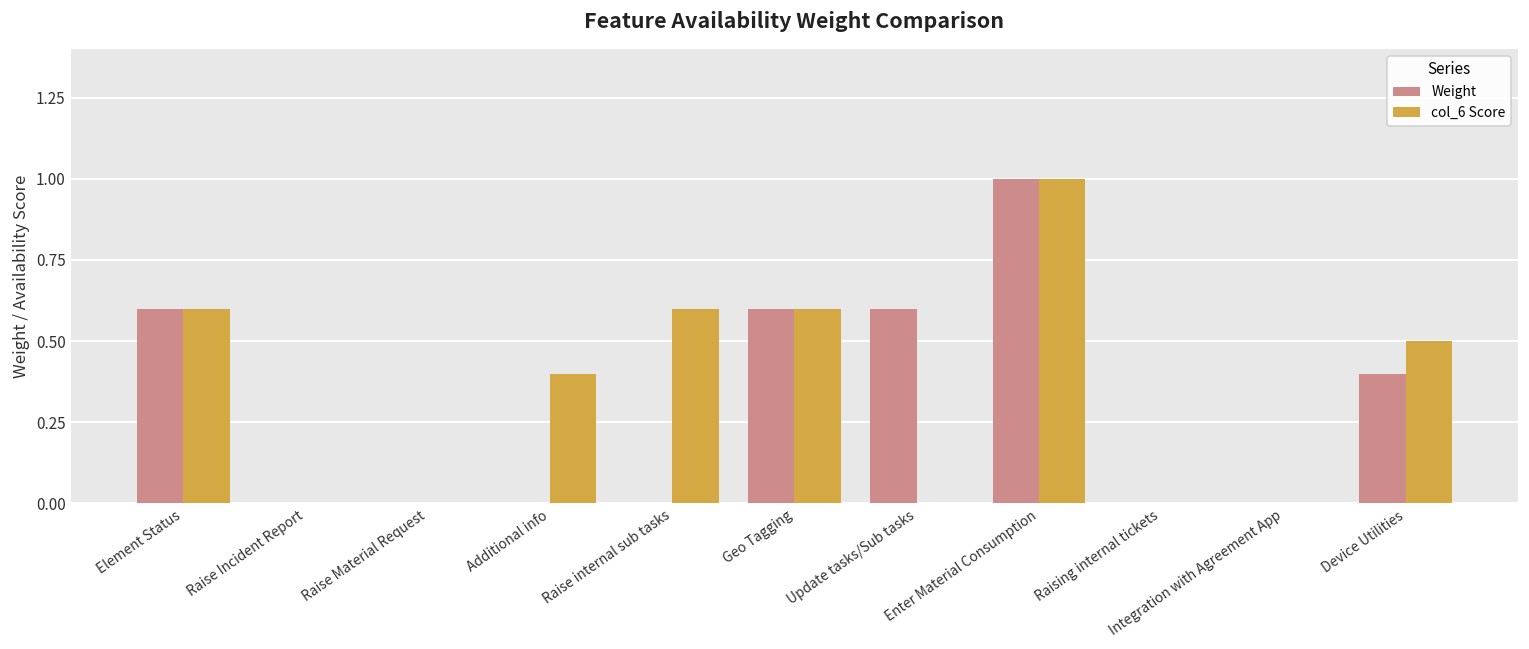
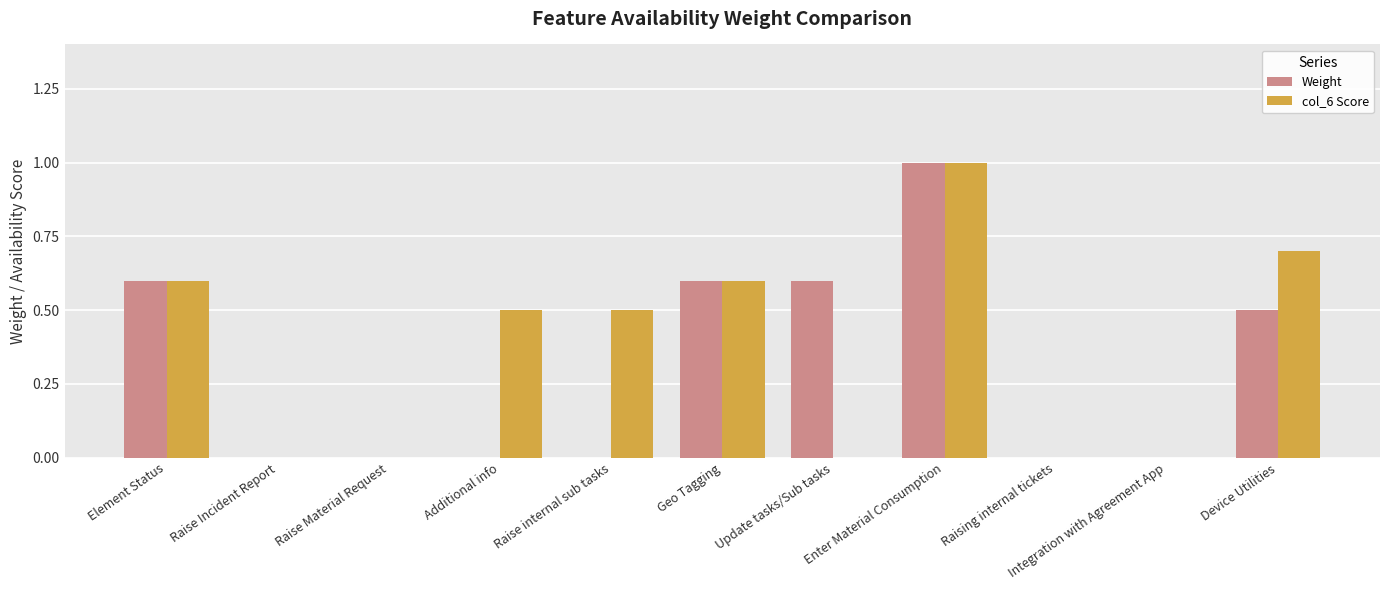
  {
    "Weight": {
      "Element Status": 0.6,
      "Raise Incident Report": 0.0,
      "Raise Material Request": 0.0,
      "Additional info": 0.0,
      "Raise internal sub tasks": 0.0,
      "Geo Tagging": 0.6,
      "Update tasks/Sub tasks": 0.6,
      "Enter Material Consumption": 1.0,
      "Raising internal tickets": 0.0,
      "Integration with Agreement App": 0.0,
-     "Device Utilities": 0.4
+     "Device Utilities": 0.5
    },
    "col_6 Score": {
      "Element Status": 0.6,
      "Raise Incident Report": 0.0,
      "Raise Material Request": 0.0,
-     "Additional info": 0.4,
-     "Raise internal sub tasks": 0.6,
+     "Additional info": 0.5,
+     "Raise internal sub tasks": 0.5,
      "Geo Tagging": 0.6,
      "Update tasks/Sub tasks": 0.0,
      "Enter Material Consumption": 1.0,
      "Raising internal tickets": 0.0,
      "Integration with Agreement App": 0.0,
-     "Device Utilities": 0.5
+     "Device Utilities": 0.7
    }
  }
